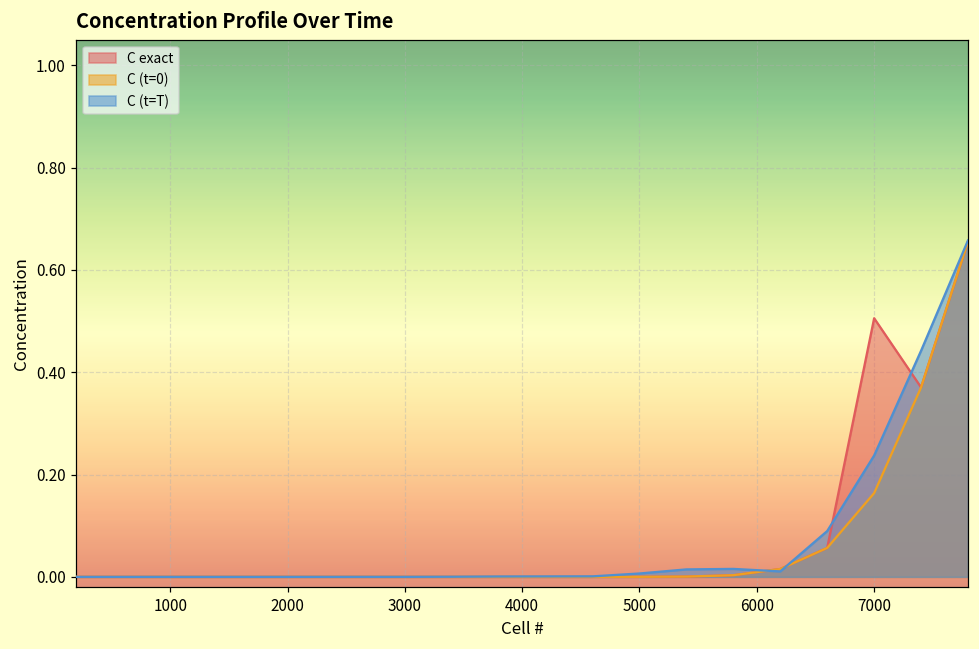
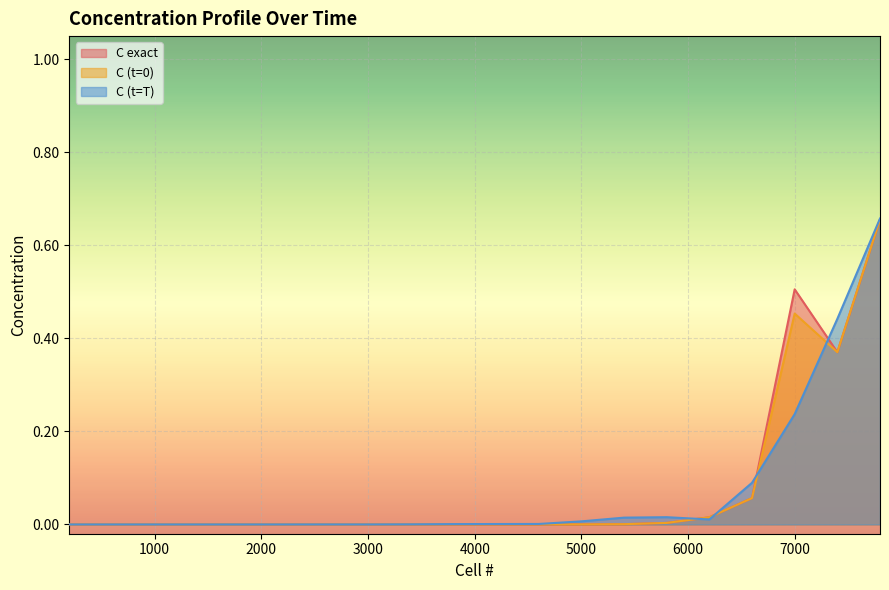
  {
    "C exact": {
      "7000": 0.51
    },
    "C (t=0)": {
-     "7000": 0.16
+     "7000": 0.45
    },
    "C (t=T)": {
      "5000": 0.01,
      "7000": 0.24
    }
  }
